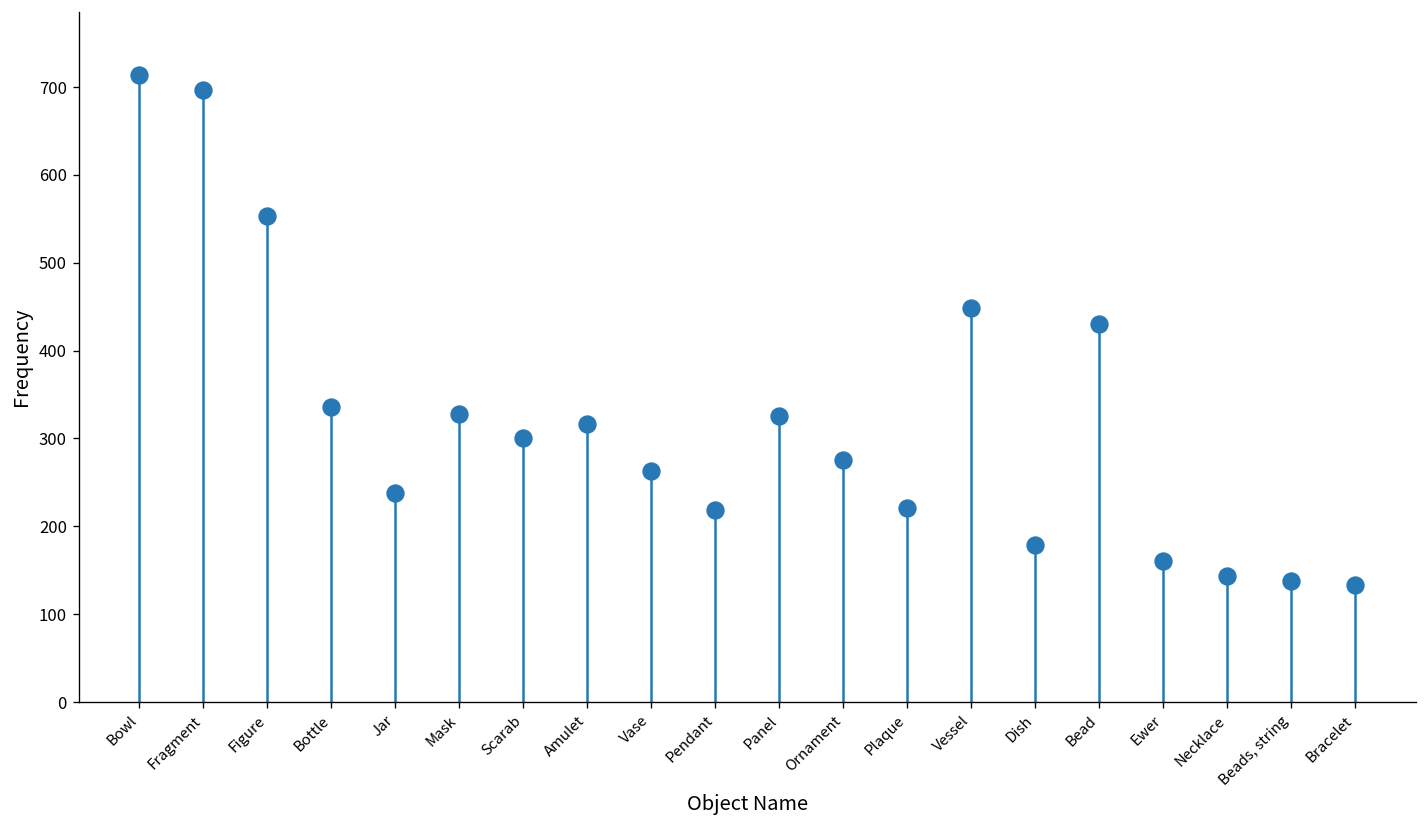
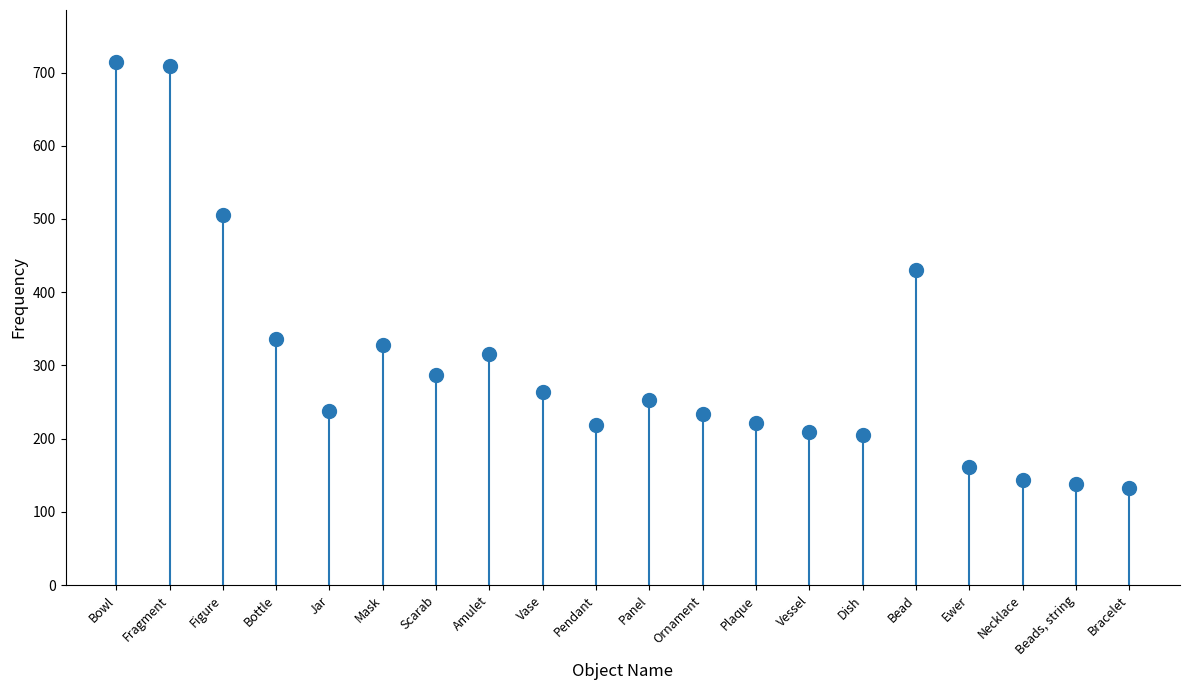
  {
    "Bowl": 710,
-   "Fragment": 700,
-   "Figure": 550,
+   "Fragment": 710,
+   "Figure": 510,
    "Bottle": 340,
    "Jar": 240,
    "Mask": 330,
-   "Scarab": 300,
+   "Scarab": 290,
    "Amulet": 320,
    "Vase": 260,
    "Pendant": 220,
-   "Panel": 330,
-   "Ornament": 280,
+   "Panel": 250,
+   "Ornament": 230,
    "Plaque": 220,
-   "Vessel": 450,
-   "Dish": 180,
+   "Vessel": 210,
+   "Dish": 210,
    "Bead": 430,
    "Ewer": 160,
    "Necklace": 140,
    "Beads, string": 140,
    "Bracelet": 130
  }
